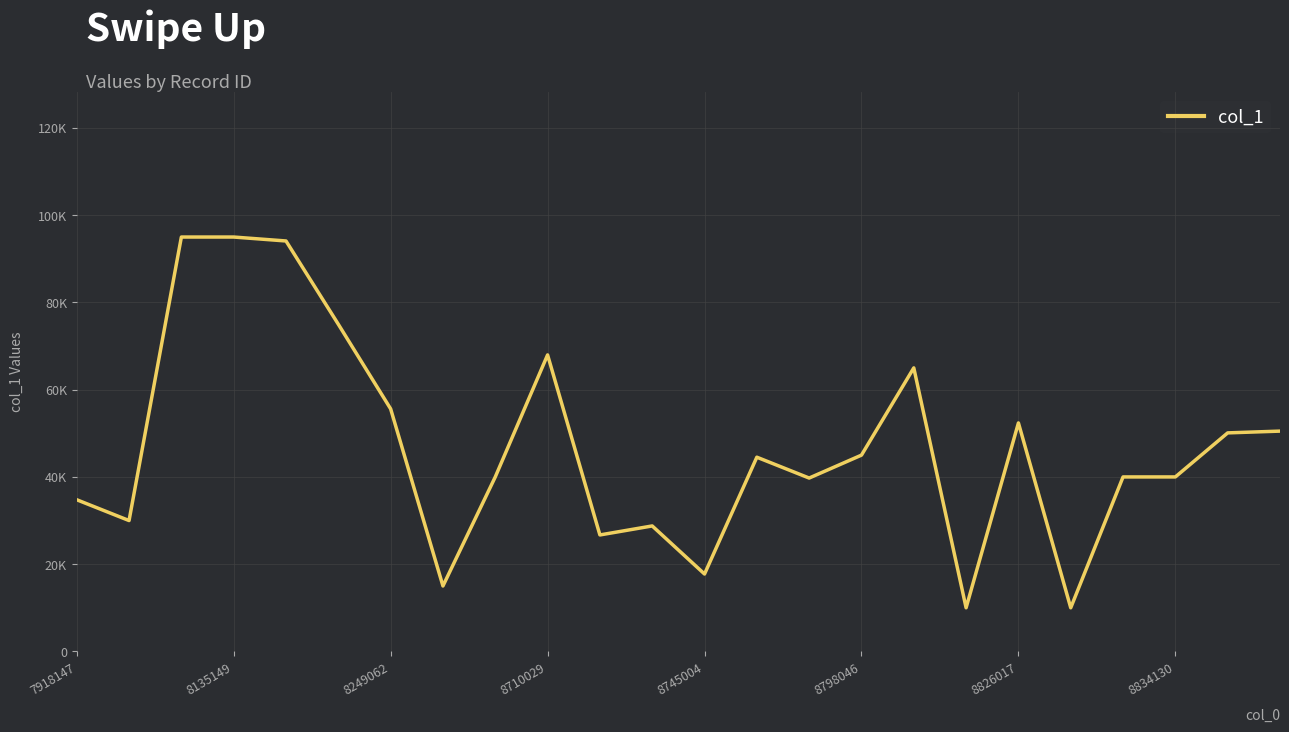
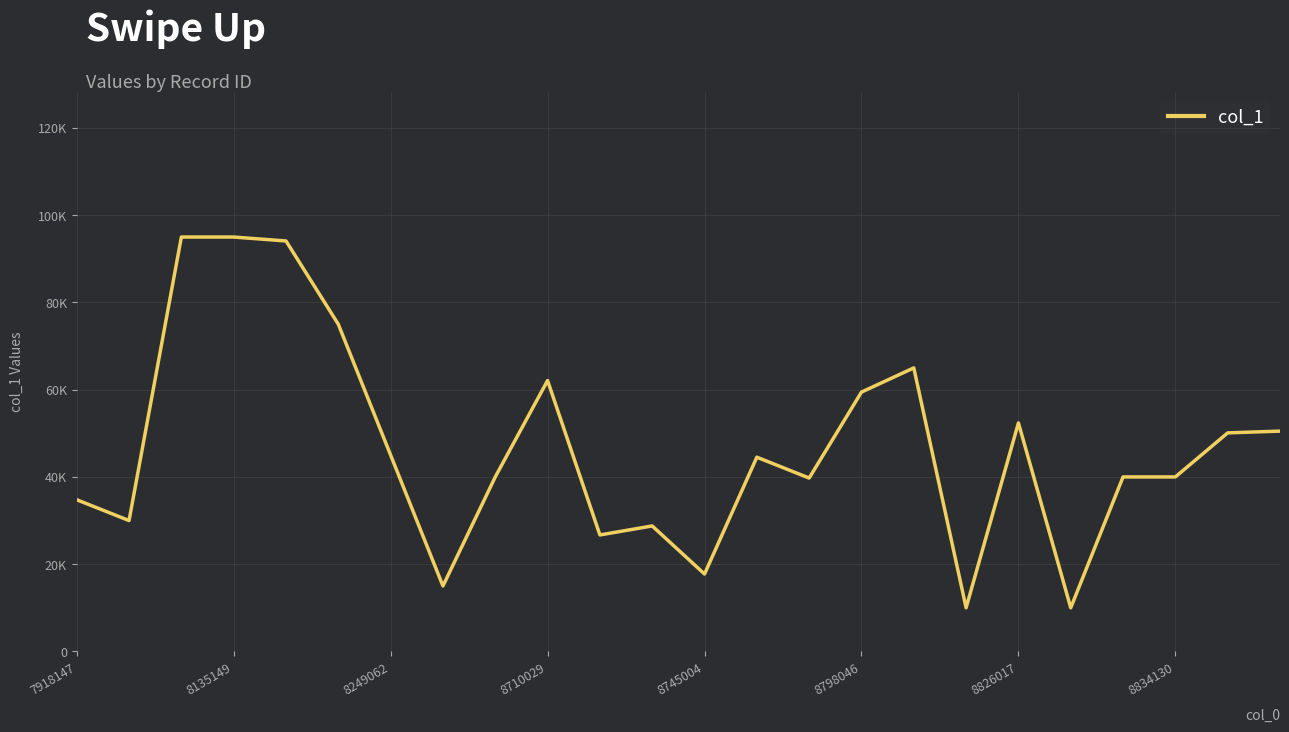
  {
    "7918147": 35000,
    "8135149": 95000,
-   "8249062": 56000,
-   "8710029": 68000,
+   "8249062": 45000,
+   "8710029": 62000,
    "8745004": 18000,
-   "8798046": 45000,
+   "8798046": 59000,
    "8826017": 52000,
    "8834130": 40000
  }
